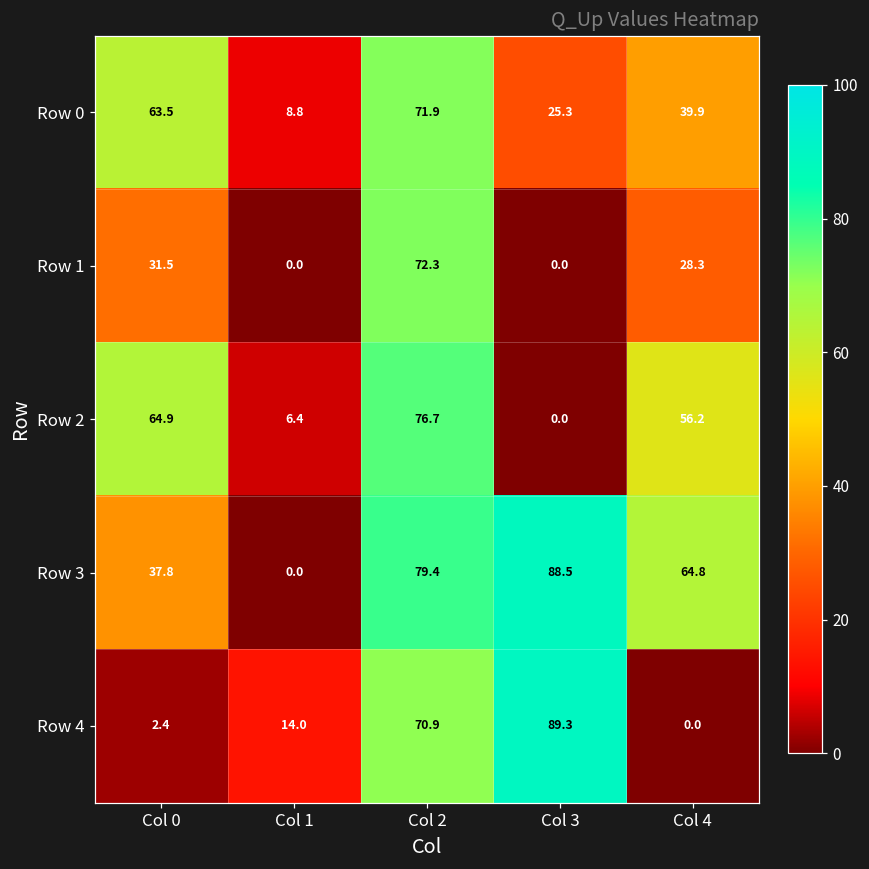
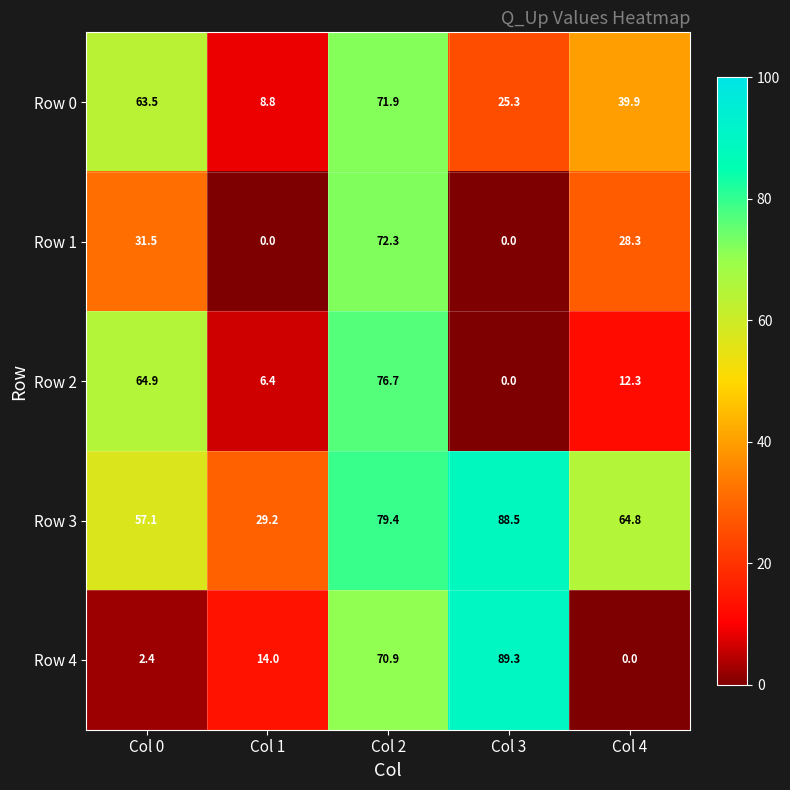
  {
    "Row 0": {
      "Col 0": 63.5,
      "Col 1": 8.8,
      "Col 2": 71.9,
      "Col 3": 25.3,
      "Col 4": 39.9
    },
    "Row 1": {
      "Col 0": 31.5,
      "Col 1": 0.0,
      "Col 2": 72.3,
      "Col 3": 0.0,
      "Col 4": 28.3
    },
    "Row 2": {
      "Col 0": 64.9,
      "Col 1": 6.4,
      "Col 2": 76.7,
      "Col 3": 0.0,
-     "Col 4": 56.2
+     "Col 4": 12.3
    },
    "Row 3": {
-     "Col 0": 37.8,
-     "Col 1": 0.0,
+     "Col 0": 57.1,
+     "Col 1": 29.2,
      "Col 2": 79.4,
      "Col 3": 88.5,
      "Col 4": 64.8
    },
    "Row 4": {
      "Col 0": 2.4,
      "Col 1": 14.0,
      "Col 2": 70.9,
      "Col 3": 89.3,
      "Col 4": 0.0
    }
  }
